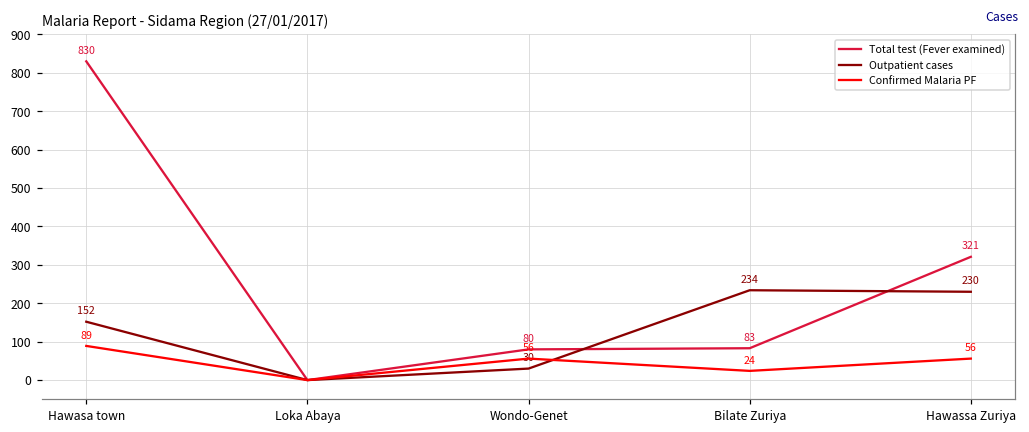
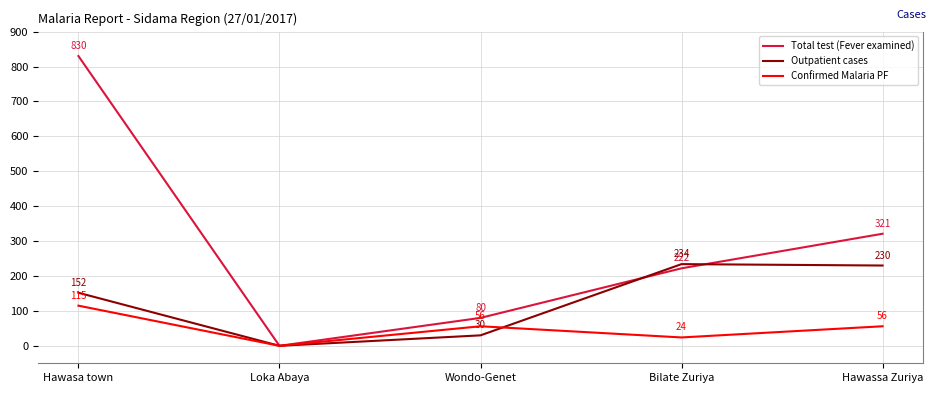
  {
    "Total test (Fever examined)": {
      "Hawasa town": 830,
-     "Bilate Zuriya": 83,
+     "Bilate Zuriya": 222,
      "Hawassa Zuriya": 321
    },
    "Outpatient cases": {
      "Hawasa town": 152,
      "Hawassa Zuriya": 230
    },
    "Confirmed Malaria PF": {
-     "Hawasa town": 89,
+     "Hawasa town": 115,
      "Bilate Zuriya": 24,
      "Hawassa Zuriya": 56
    }
  }
